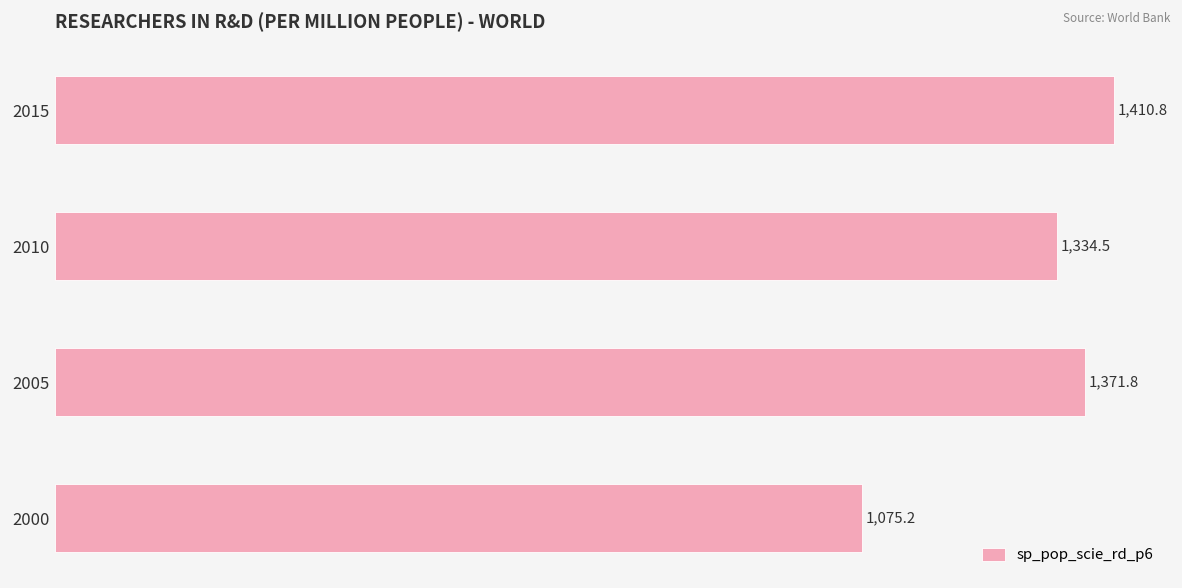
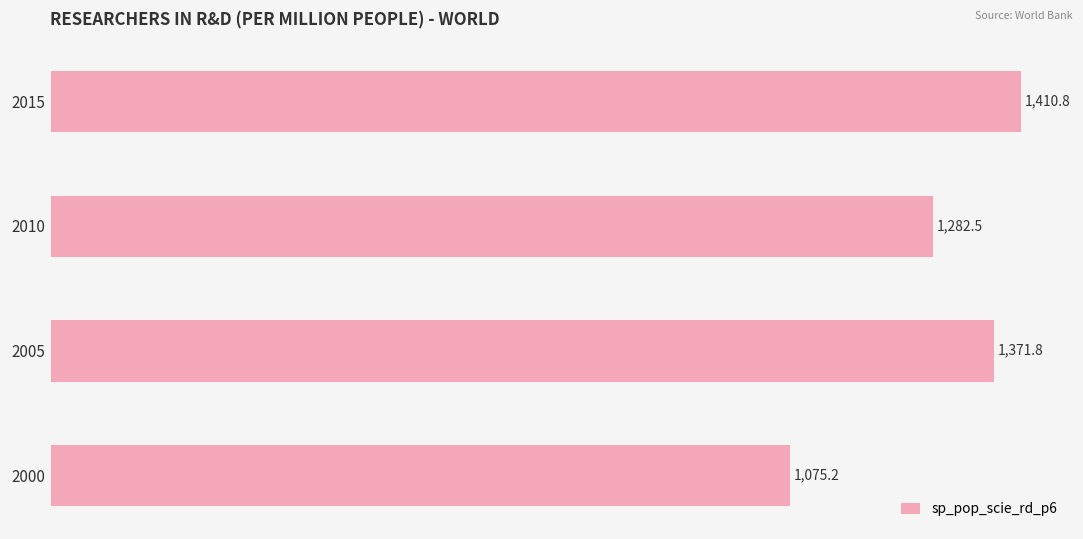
  {
    "2015": "1,410.8",
-   "2010": "1,334.5",
+   "2010": "1,282.5",
    "2005": "1,371.8",
    "2000": "1,075.2"
  }
